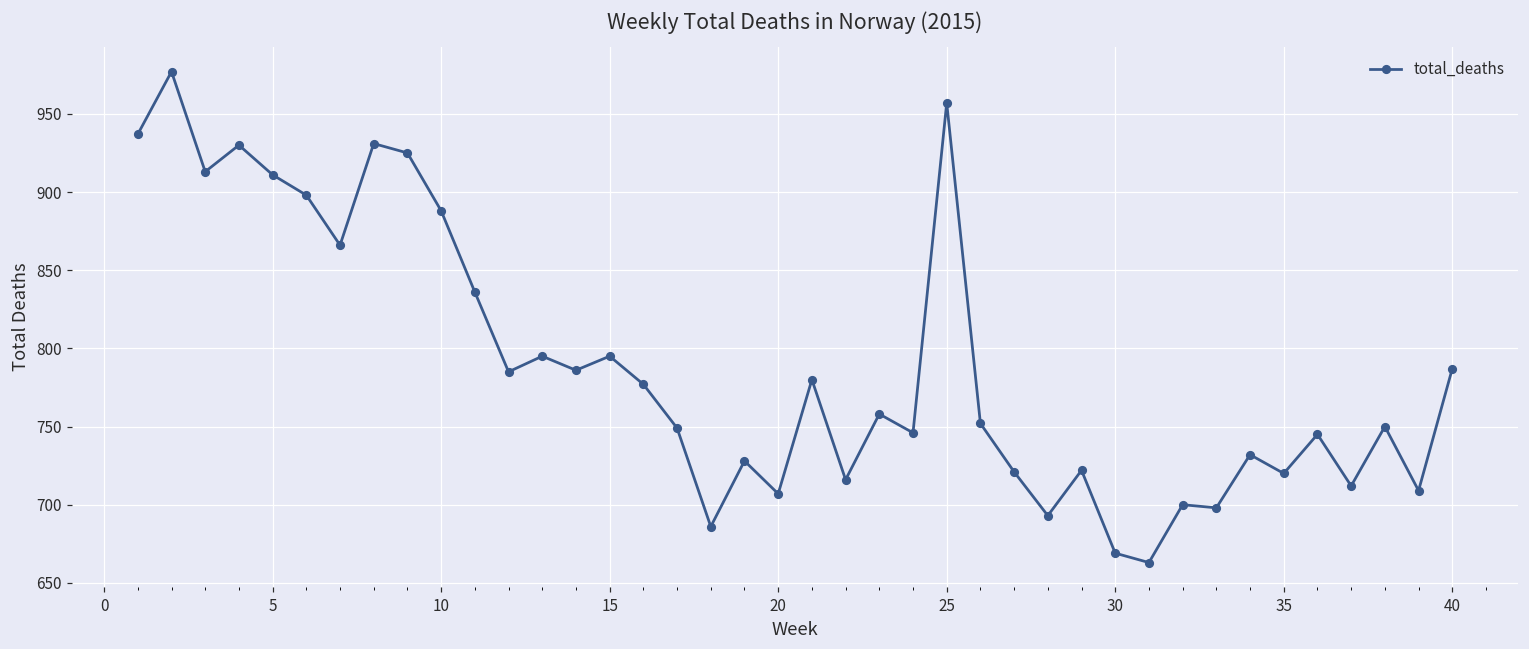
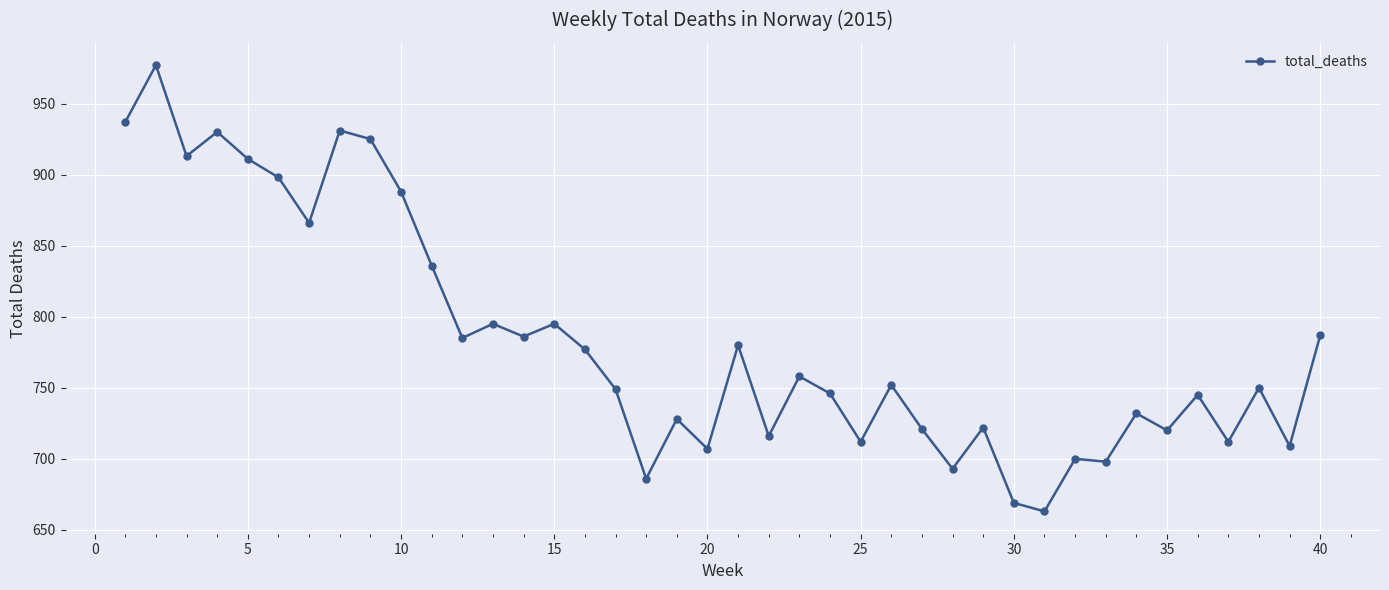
  {
    "5": 911,
    "10": 888,
    "15": 795,
    "20": 707,
-   "25": 957,
+   "25": 712,
    "30": 669,
    "35": 720,
    "40": 787
  }
